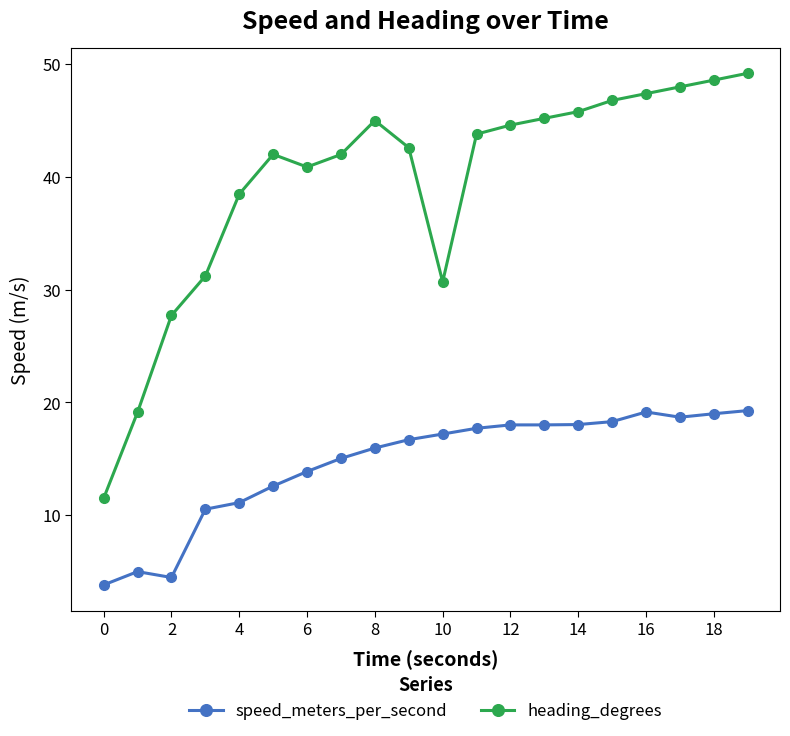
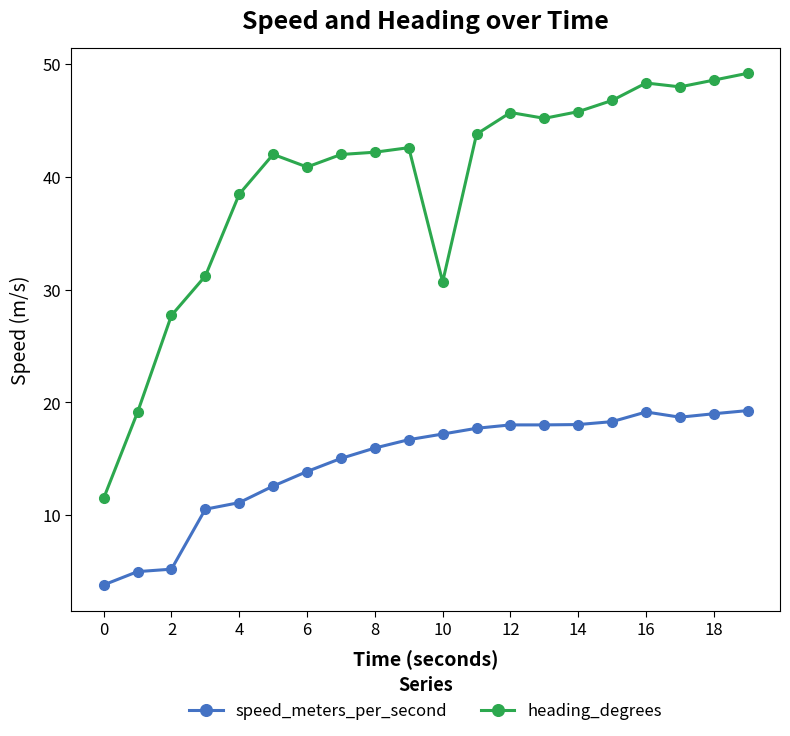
  {
    "speed_meters_per_second": {
      "0": 3.8,
-     "2": 4.5,
+     "2": 5.2,
      "4": 11.1,
      "6": 13.9,
      "8": 16.0,
      "10": 17.2,
      "12": 18.0,
      "14": 18.0,
      "16": 19.2,
      "18": 19.0
    },
    "heading_degrees": {
      "0": 11.5,
      "2": 27.7,
      "4": 38.5,
      "6": 40.9,
-     "8": 45.0,
+     "8": 42.2,
      "10": 30.7,
-     "12": 44.6,
+     "12": 45.7,
      "14": 45.8,
-     "16": 47.4,
+     "16": 48.3,
      "18": 48.6
    }
  }
